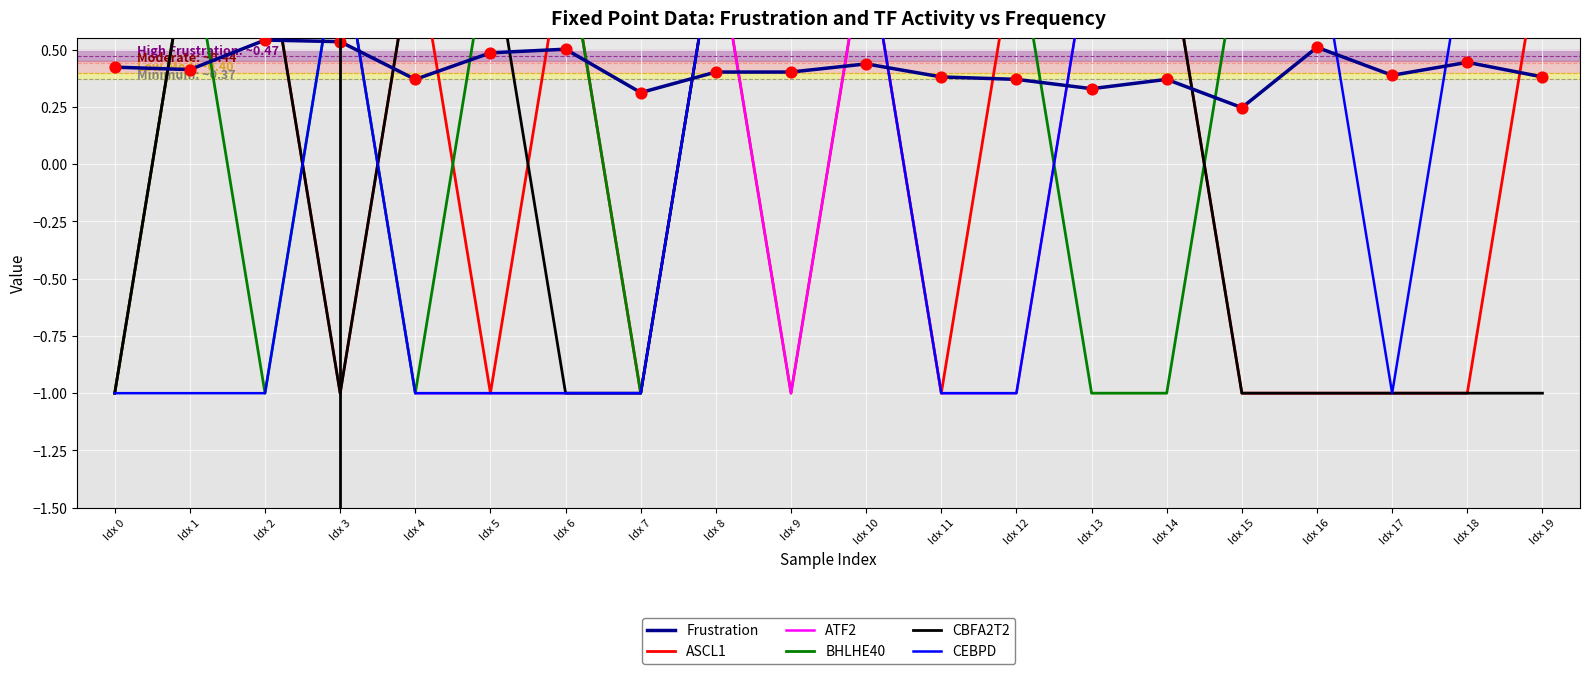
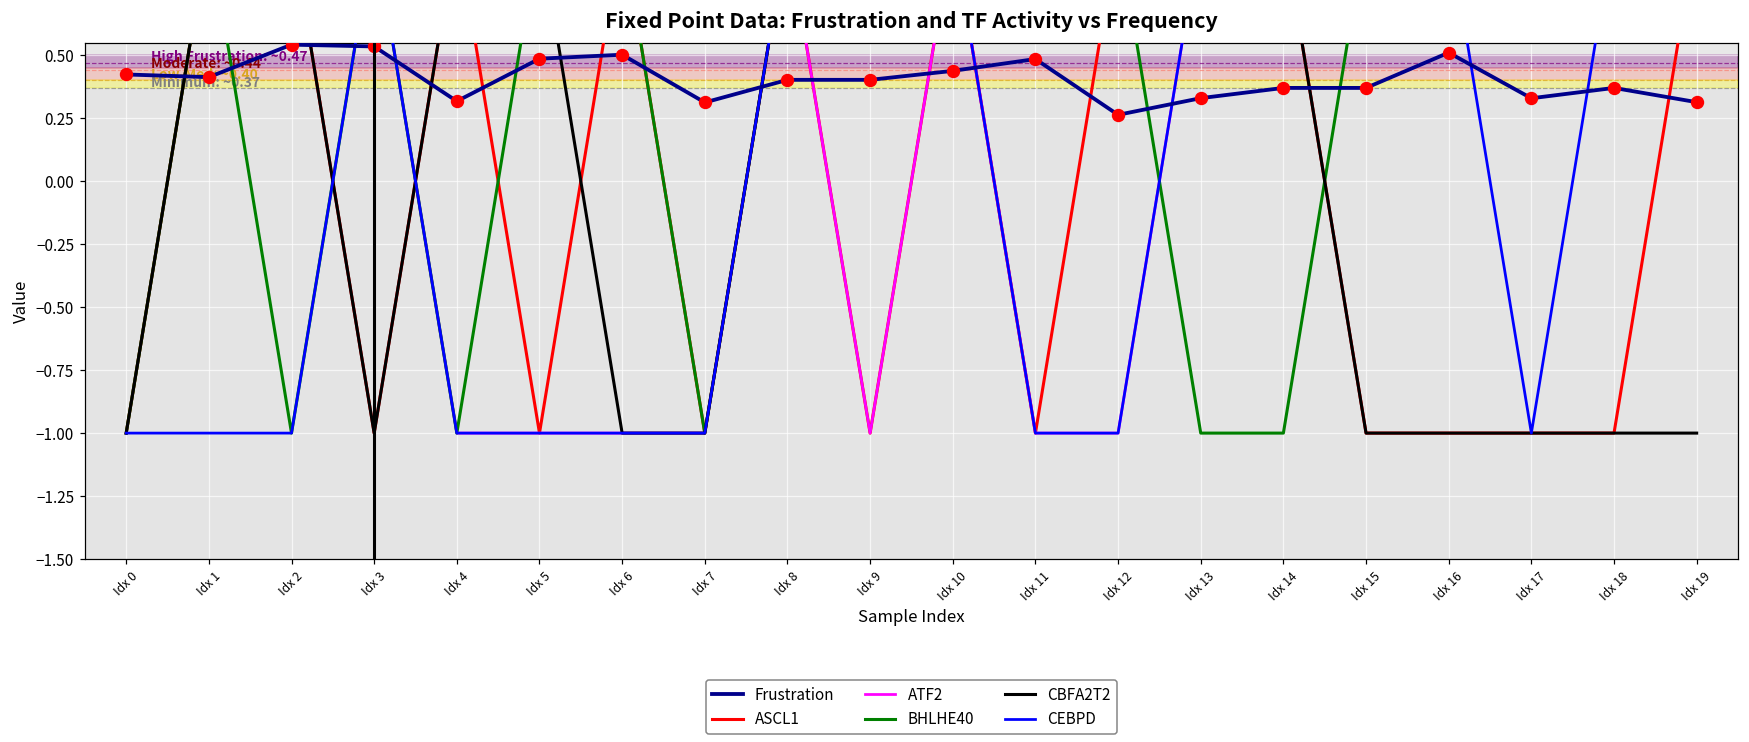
  {
    "Frustration": {
      "Idx 0": 0.42,
      "Idx 3": 0.53,
-     "Idx 4": 0.37,
+     "Idx 4": 0.32,
      "Idx 5": 0.49,
      "Idx 6": 0.50,
      "Idx 7": 0.31,
      "Idx 8": 0.40,
      "Idx 9": 0.40,
      "Idx 10": 0.44,
-     "Idx 11": 0.38,
-     "Idx 12": 0.37,
+     "Idx 11": 0.48,
+     "Idx 12": 0.26,
      "Idx 13": 0.33,
      "Idx 14": 0.37,
-     "Idx 15": 0.25,
+     "Idx 15": 0.37,
      "Idx 16": 0.51,
-     "Idx 17": 0.39,
-     "Idx 18": 0.44,
-     "Idx 19": 0.38
+     "Idx 17": 0.33,
+     "Idx 18": 0.37,
+     "Idx 19": 0.31
    },
    "BHLHE40": {
      "Idx 13": -1.00,
      "Idx 14": -1.00
    },
    "CBFA2T2": {
      "Idx 19": -1.00
    },
    "CEBPD": {
      "Idx 1": -1.00
    }
  }
